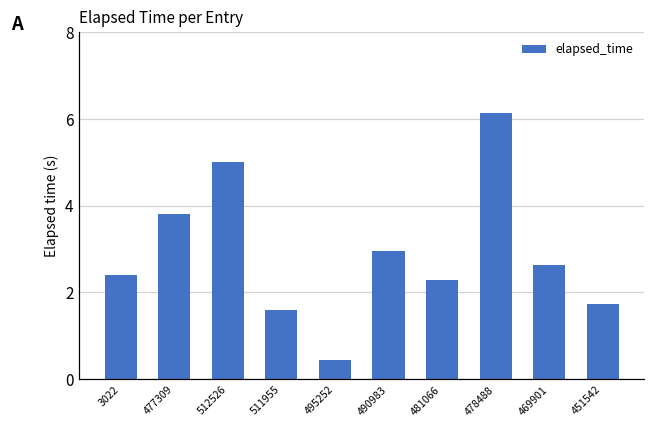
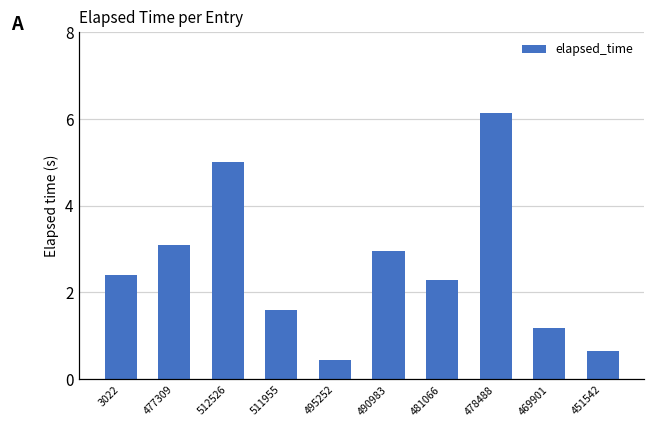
  {
    "3022": 2.4,
-   "477309": 3.8,
+   "477309": 3.1,
    "512526": 5.0,
    "511955": 1.6,
    "495252": 0.4,
    "490983": 3.0,
    "481066": 2.3,
    "478488": 6.1,
-   "469901": 2.6,
-   "451542": 1.7
+   "469901": 1.2,
+   "451542": 0.7
  }
